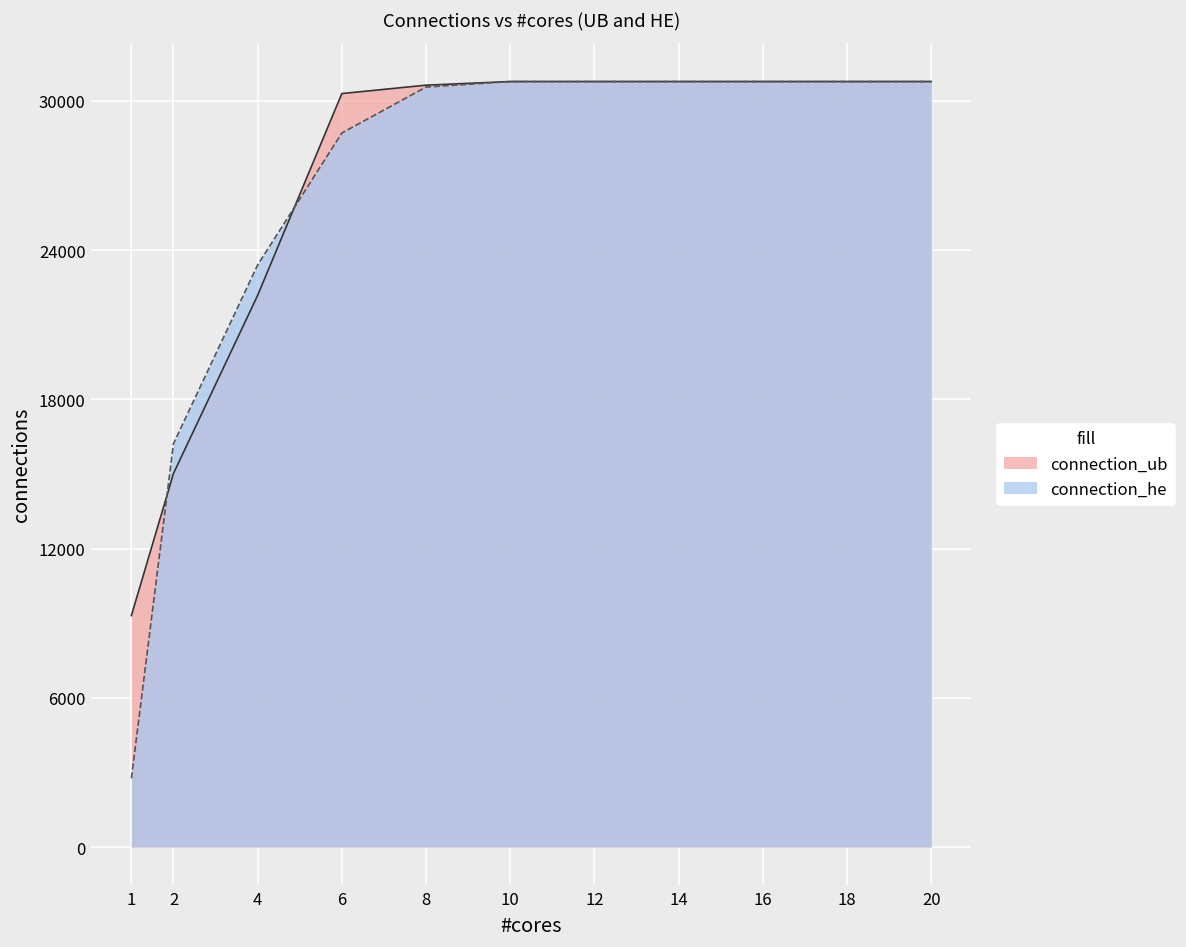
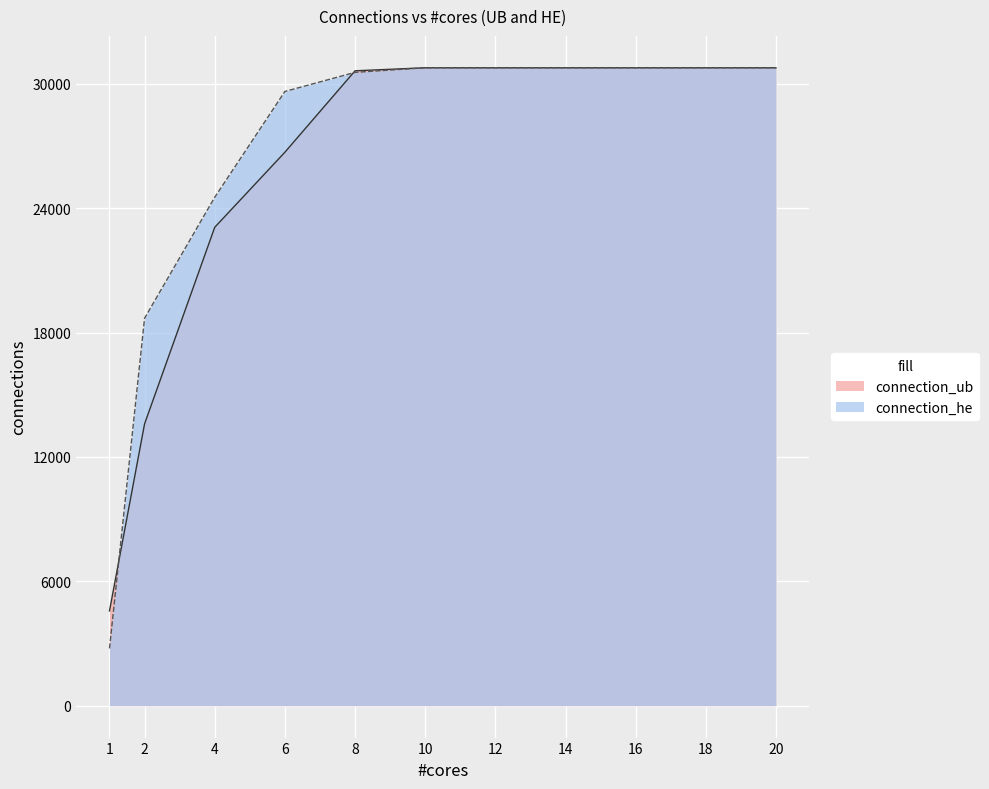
  {
    "connection_ub": {
-     "1": 9300,
-     "2": 15000,
-     "4": 22200,
-     "6": 30300
+     "1": 4600,
+     "2": 13600,
+     "4": 23100,
+     "6": 26700
    },
    "connection_he": {
      "1": 2800,
-     "2": 16200,
-     "4": 23400,
-     "6": 28700
+     "2": 18700,
+     "4": 24500,
+     "6": 29600
    }
  }
